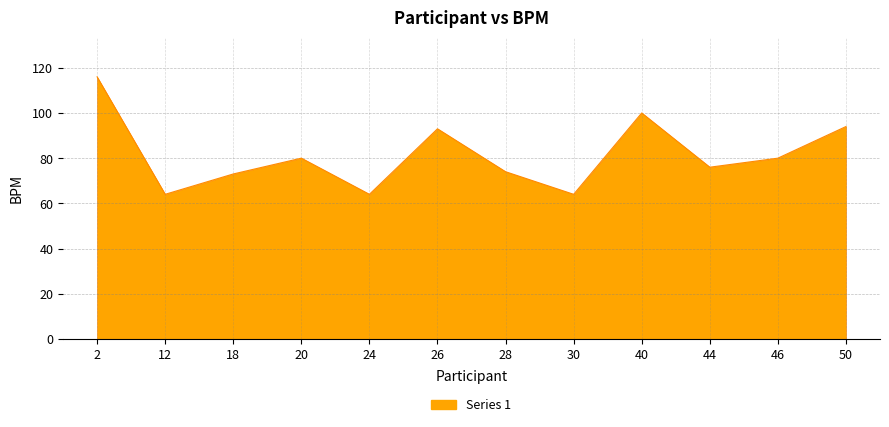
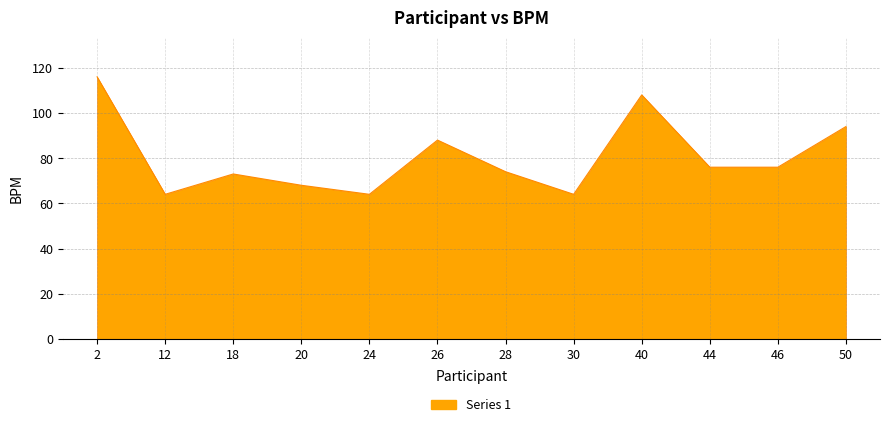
  {
    "2": 116,
    "12": 64,
    "18": 73,
-   "20": 80,
+   "20": 68,
    "24": 64,
-   "26": 93,
+   "26": 88,
    "28": 74,
    "30": 64,
-   "40": 100,
+   "40": 108,
    "44": 76,
-   "46": 80,
+   "46": 76,
    "50": 94
  }
